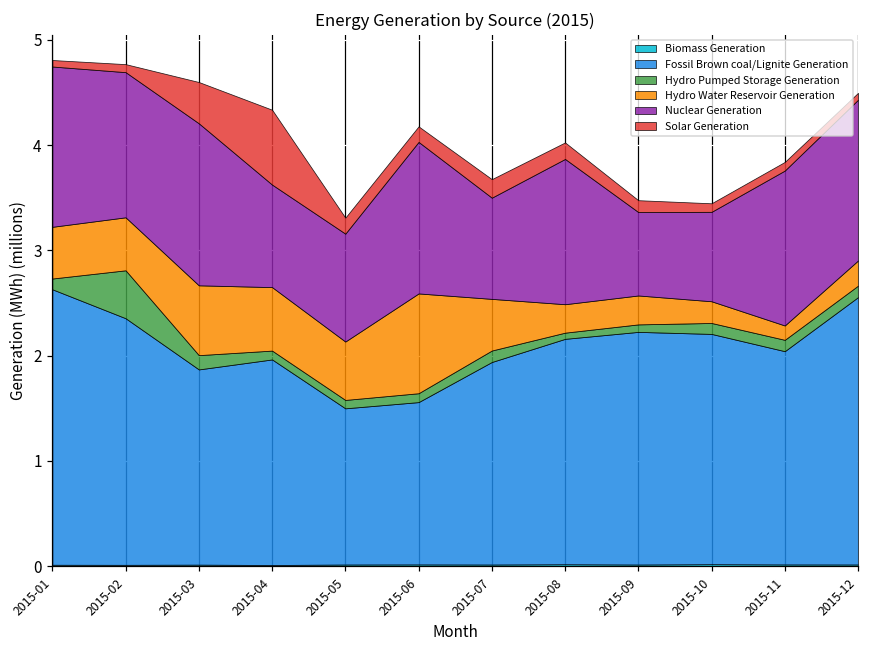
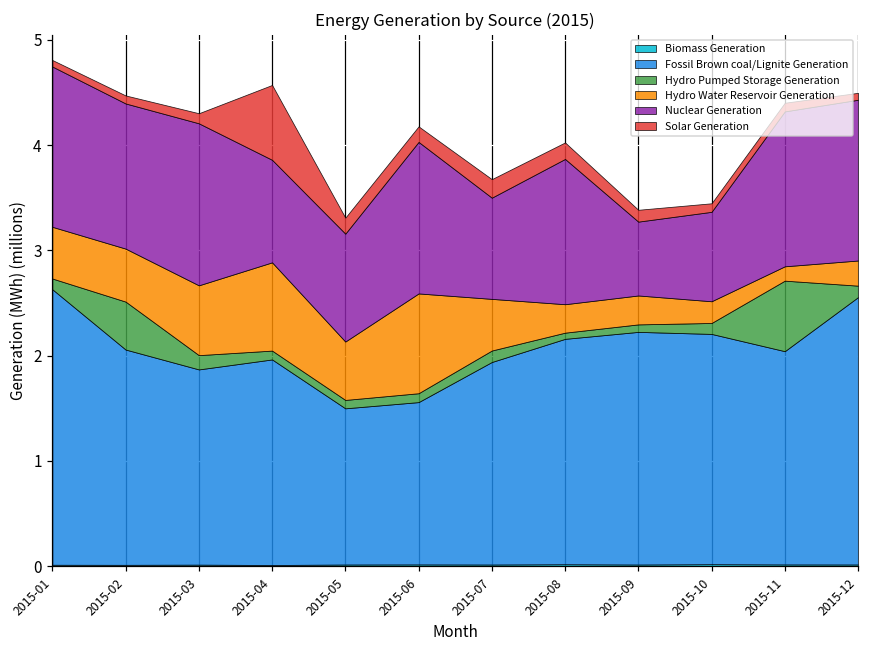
  {
    "Fossil Brown coal/Lignite Generation": {
      "2015-01": 2.6,
-     "2015-02": 2.3,
+     "2015-02": 2.0,
      "2015-03": 1.9,
      "2015-04": 2.0,
      "2015-05": 1.5,
      "2015-06": 1.5,
      "2015-07": 1.9,
      "2015-08": 2.1,
      "2015-09": 2.2,
      "2015-10": 2.2,
      "2015-11": 2.0,
      "2015-12": 2.5
    },
    "Hydro Pumped Storage Generation": {
      "2015-01": 0.1,
      "2015-02": 0.5,
      "2015-03": 0.1,
      "2015-04": 0.1,
      "2015-05": 0.1,
      "2015-06": 0.1,
      "2015-07": 0.1,
      "2015-08": 0.1,
      "2015-09": 0.1,
      "2015-10": 0.1,
-     "2015-11": 0.1,
+     "2015-11": 0.7,
      "2015-12": 0.1
    },
    "Hydro Water Reservoir Generation": {
      "2015-01": 0.5,
      "2015-02": 0.5,
      "2015-03": 0.7,
-     "2015-04": 0.6,
+     "2015-04": 0.8,
      "2015-05": 0.6,
      "2015-06": 0.9,
      "2015-07": 0.5,
      "2015-08": 0.3,
      "2015-09": 0.3,
      "2015-10": 0.2,
      "2015-11": 0.1,
      "2015-12": 0.2
    },
    "Nuclear Generation": {
      "2015-01": 1.5,
      "2015-02": 1.4,
      "2015-03": 1.5,
      "2015-04": 1.0,
      "2015-05": 1.0,
      "2015-06": 1.4,
      "2015-07": 1.0,
      "2015-08": 1.4,
-     "2015-09": 0.8,
+     "2015-09": 0.7,
      "2015-10": 0.8,
      "2015-12": 1.5
    },
    "Solar Generation": {
      "2015-01": 0.1,
      "2015-02": 0.1,
-     "2015-03": 0.4,
+     "2015-03": 0.1,
      "2015-04": 0.7,
      "2015-05": 0.2,
      "2015-06": 0.1,
      "2015-07": 0.2,
      "2015-08": 0.2,
      "2015-09": 0.1,
      "2015-10": 0.1,
      "2015-12": 0.1
    }
  }
